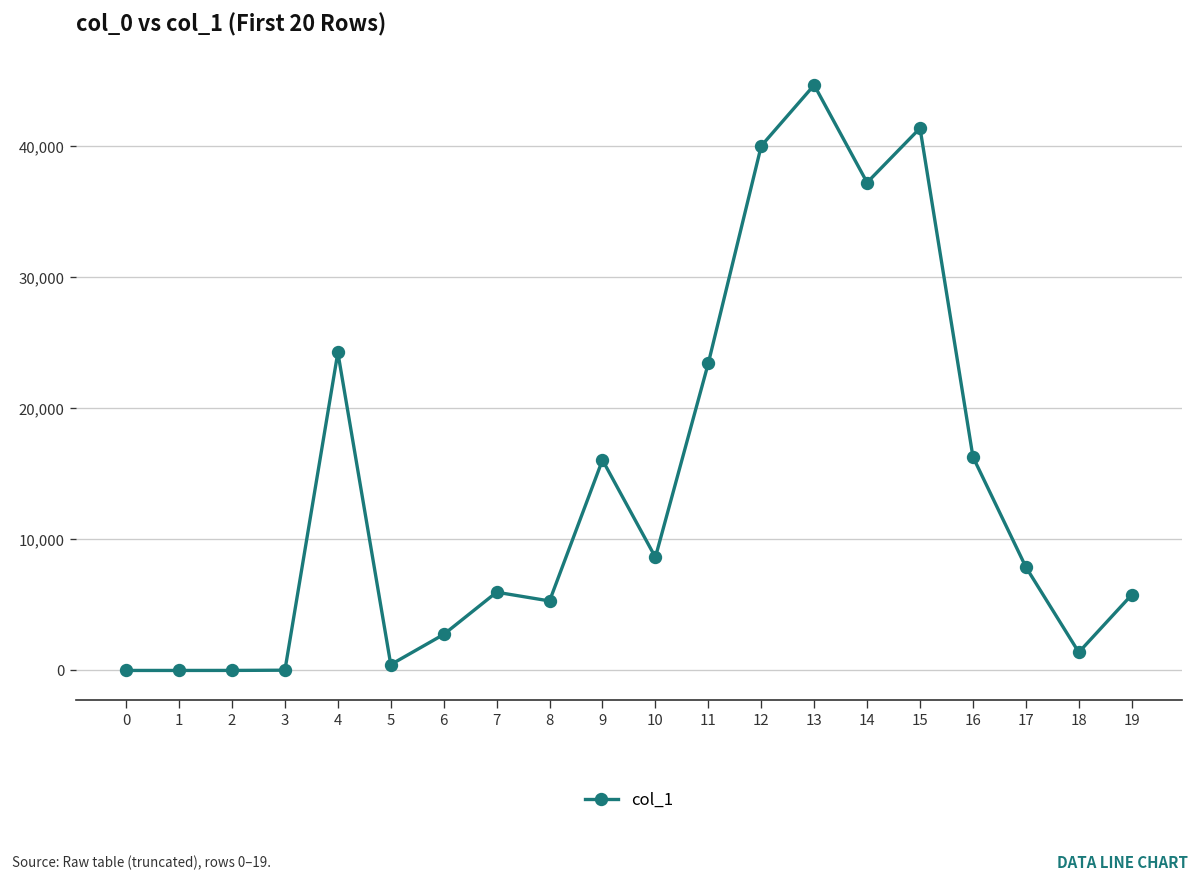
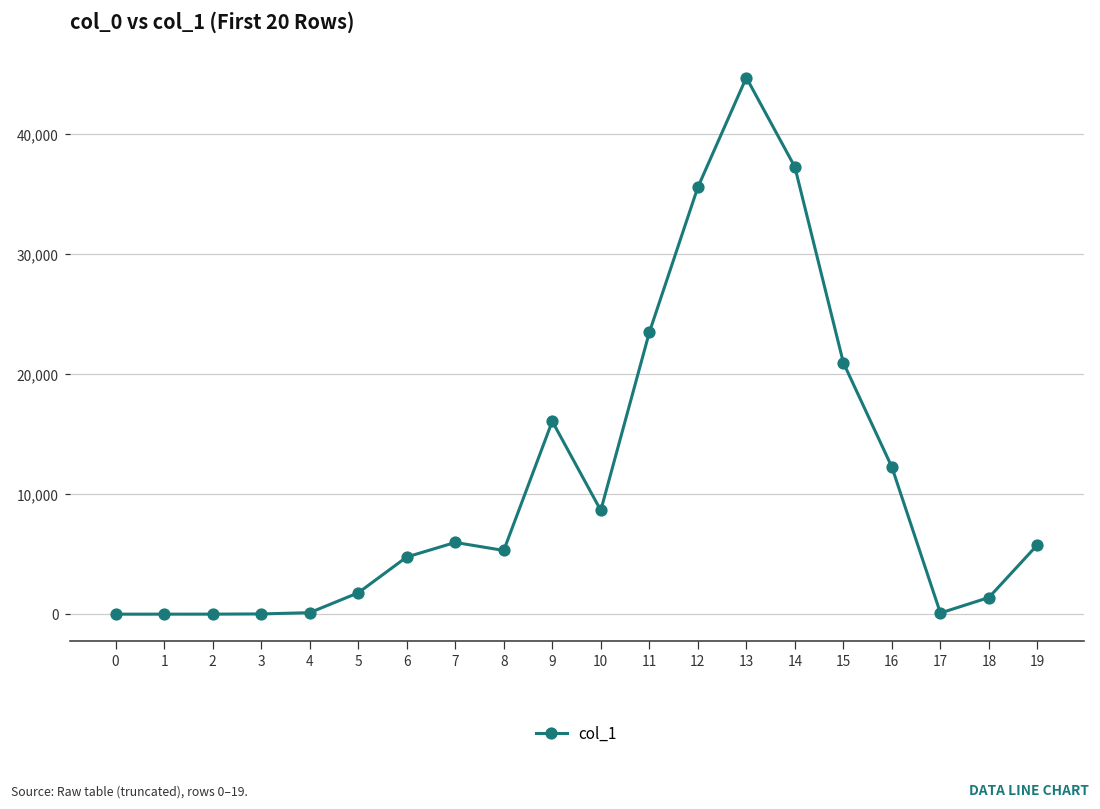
  {
    "0": "0",
    "1": "0",
    "2": "0",
    "3": "0",
-   "4": "24,300",
-   "5": "400",
-   "6": "2,700",
+   "4": "100",
+   "5": "1,800",
+   "6": "4,800",
    "7": "6,000",
    "8": "5,300",
    "9": "16,100",
    "10": "8,600",
    "11": "23,500",
-   "12": "40,000",
+   "12": "35,500",
    "13": "44,700",
    "14": "37,200",
-   "15": "41,400",
-   "16": "16,300",
-   "17": "7,900",
+   "15": "20,900",
+   "16": "12,300",
+   "17": "100",
    "18": "1,400",
    "19": "5,800"
  }
